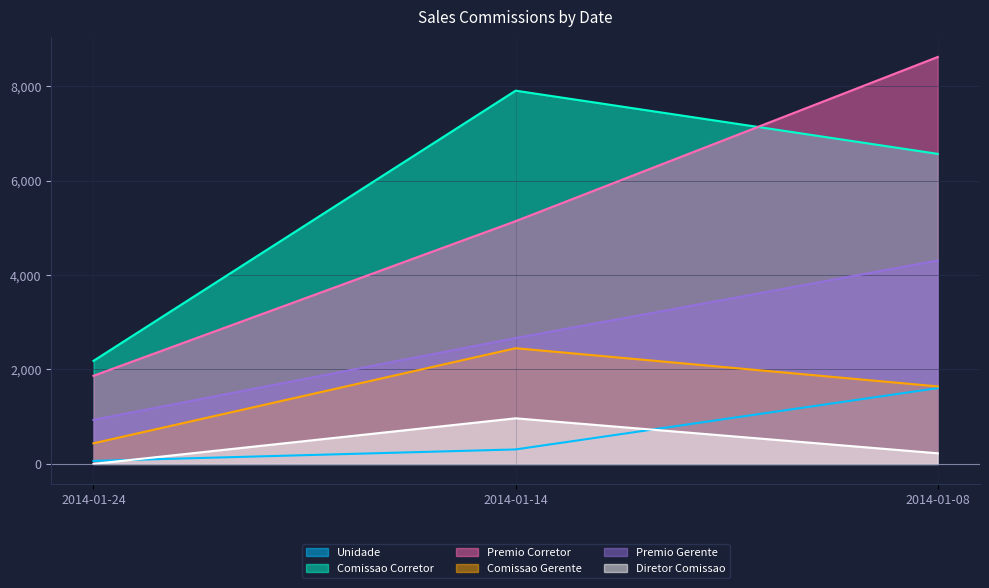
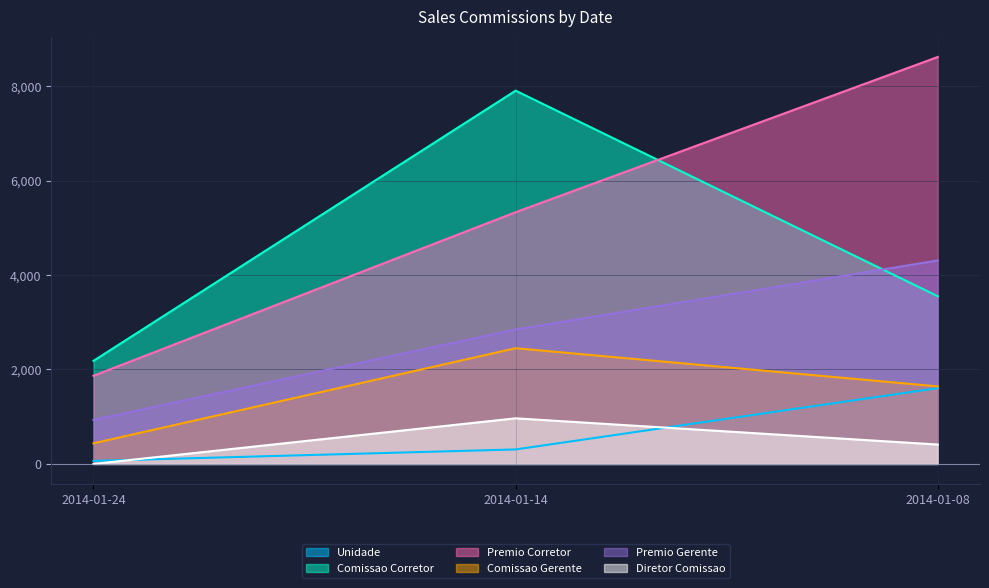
  {
    "Unidade": {
      "2014-01-24": "100",
      "2014-01-14": "300"
    },
    "Comissao Corretor": {
      "2014-01-24": "2,200",
      "2014-01-14": "7,900",
-     "2014-01-08": "6,600"
+     "2014-01-08": "3,600"
    },
    "Premio Corretor": {
      "2014-01-24": "1,900",
-     "2014-01-14": "5,100",
+     "2014-01-14": "5,300",
      "2014-01-08": "8,600"
    },
    "Comissao Gerente": {
      "2014-01-24": "400",
      "2014-01-14": "2,500"
    },
    "Premio Gerente": {
      "2014-01-24": "900",
-     "2014-01-14": "2,700",
+     "2014-01-14": "2,800",
      "2014-01-08": "4,300"
    },
    "Diretor Comissao": {
      "2014-01-24": "0",
      "2014-01-14": "1,000",
-     "2014-01-08": "200"
+     "2014-01-08": "400"
    }
  }
